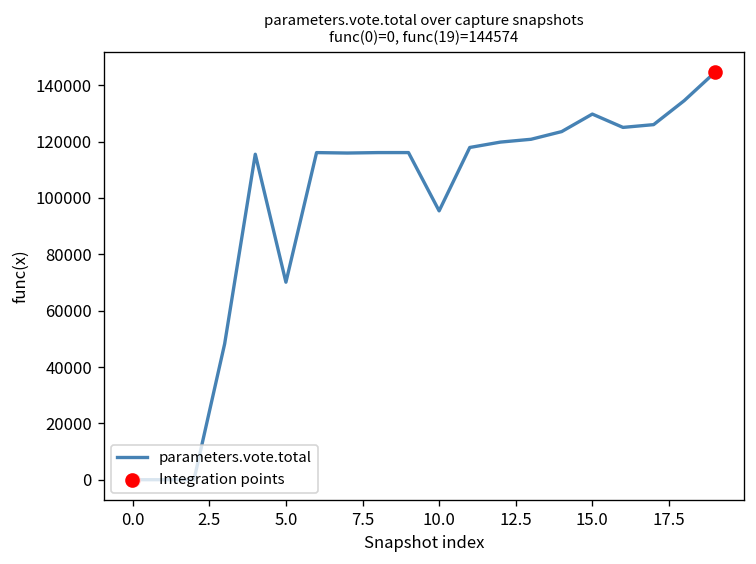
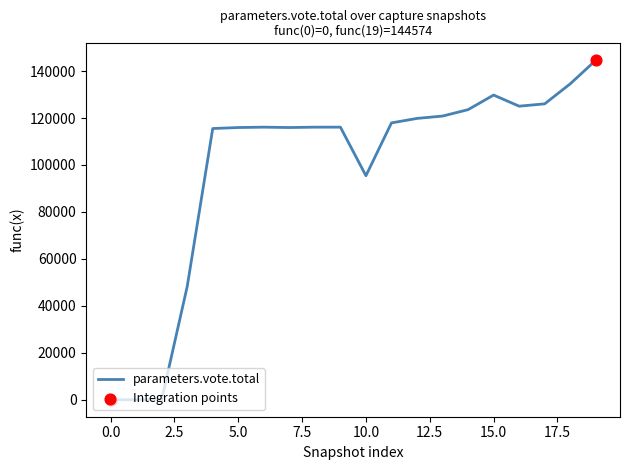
  {
    "parameters.vote.total": {
-     "5.0": 70000,
+     "5.0": 116000,
      "10.0": 95000,
      "15.0": 130000
    }
  }
